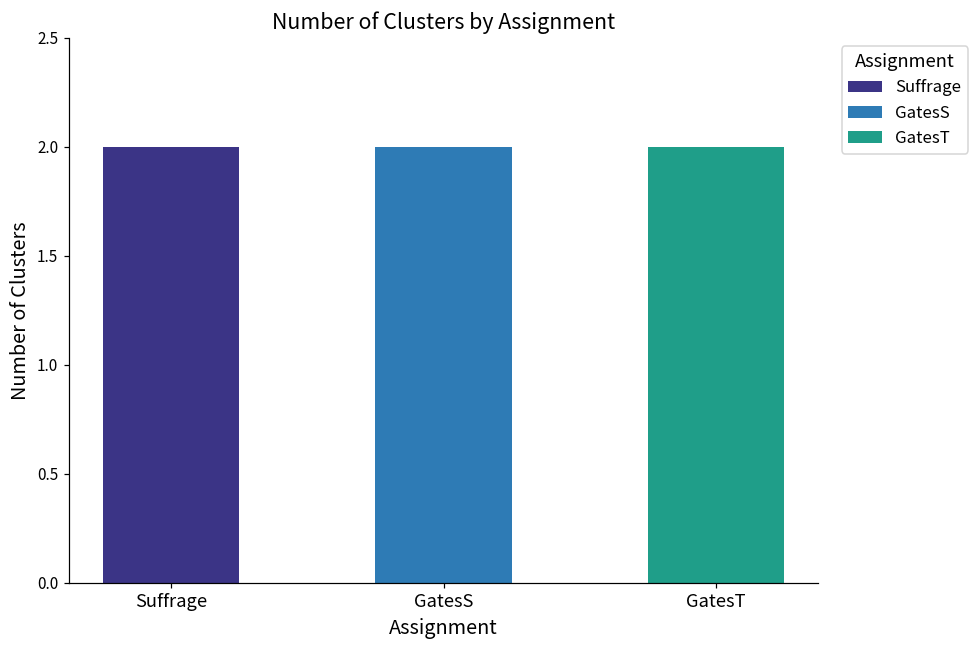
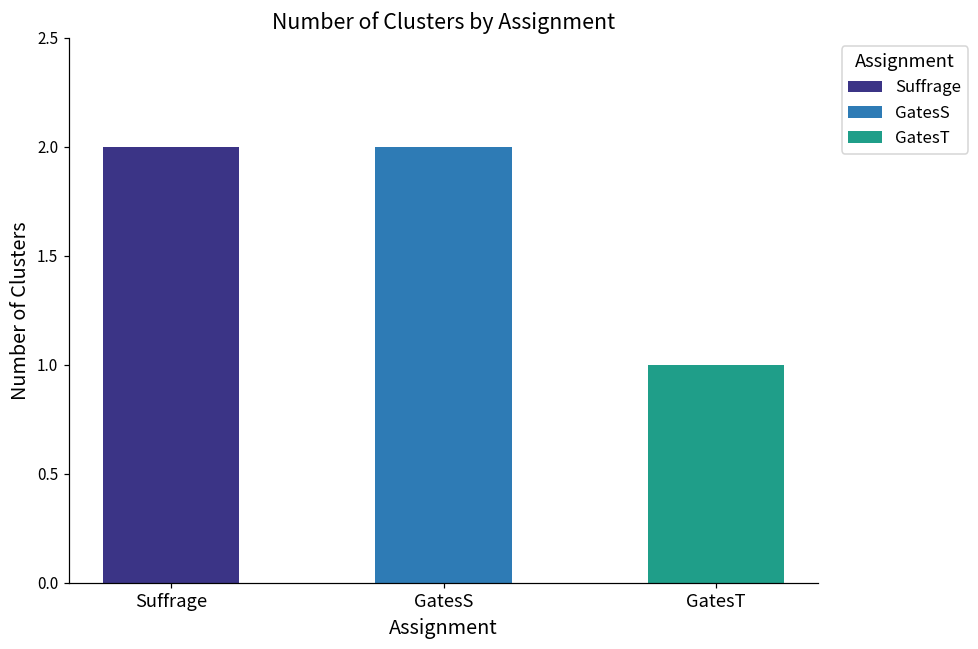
  {
    "Suffrage": 2,
    "GatesS": 2,
-   "GatesT": 2
+   "GatesT": 1
  }
